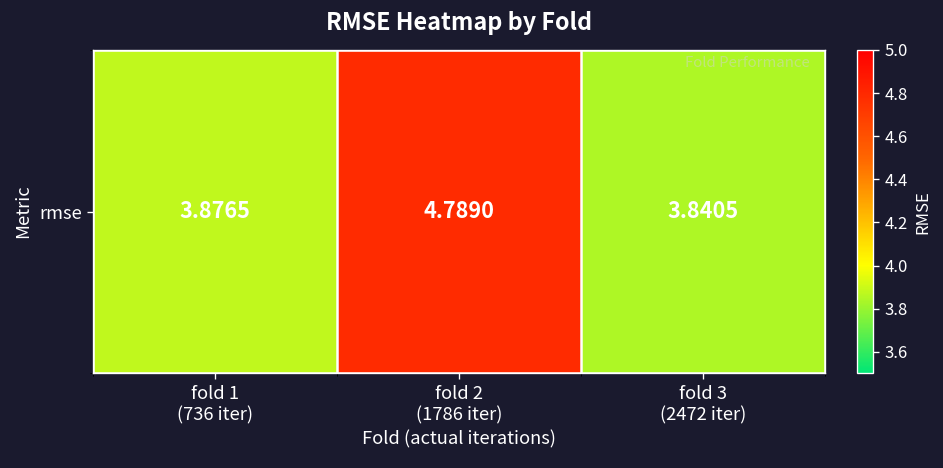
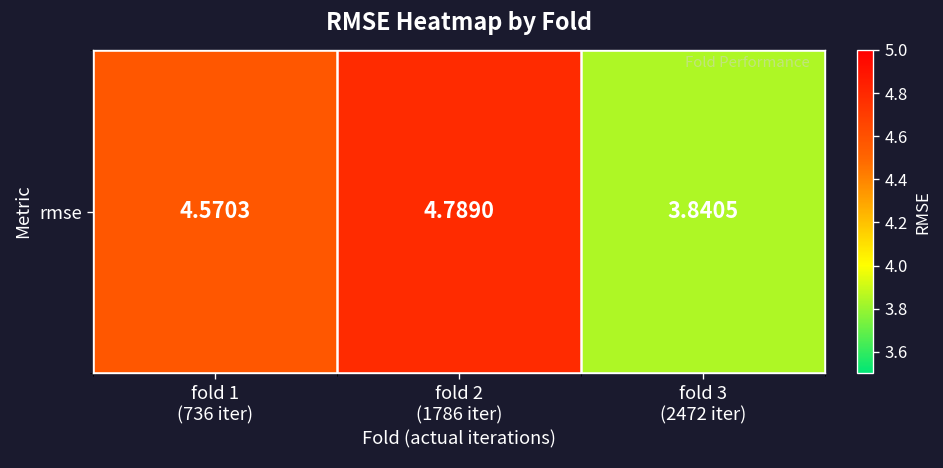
  {
    "rmse": {
-     "fold 1 (736 iter)": 3.8765,
+     "fold 1 (736 iter)": 4.5703,
      "fold 2 (1786 iter)": 4.7890
    }
  }
